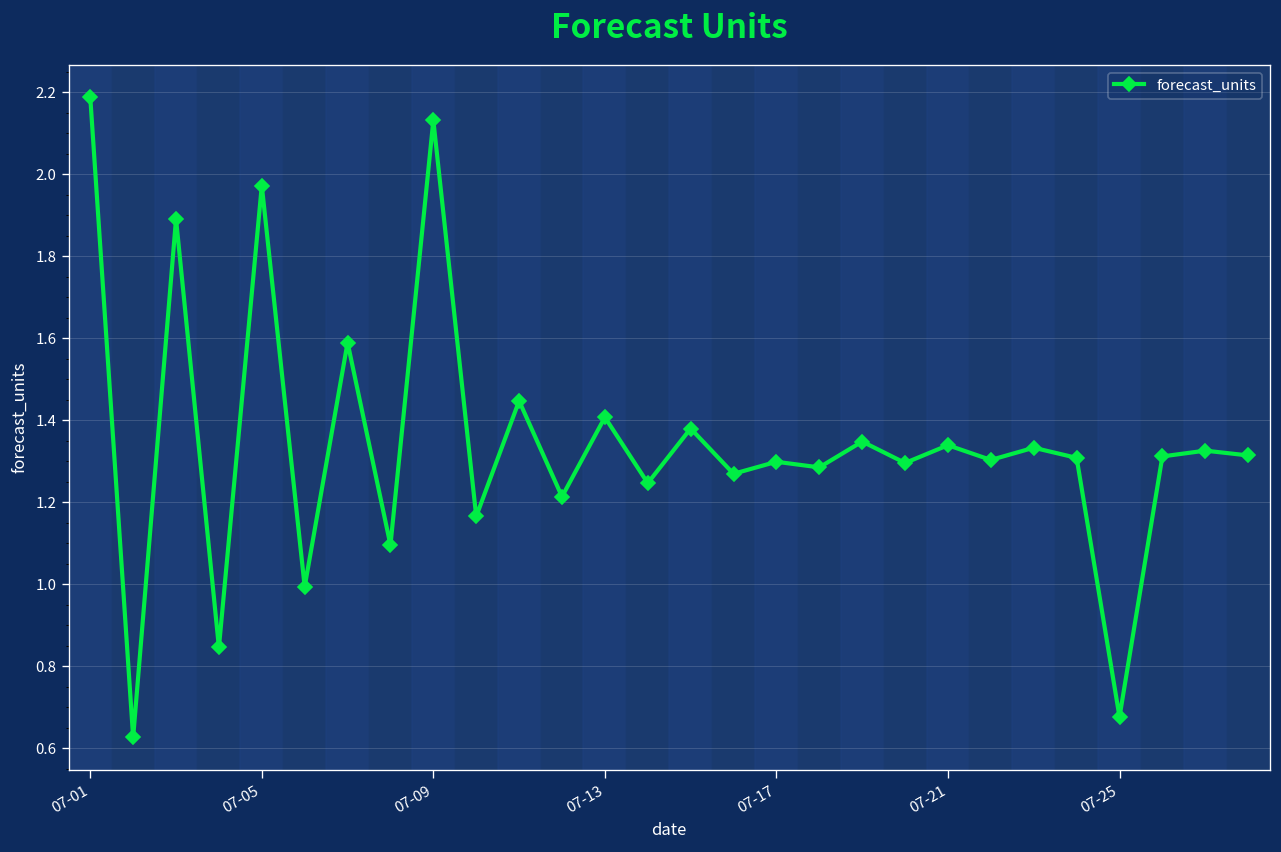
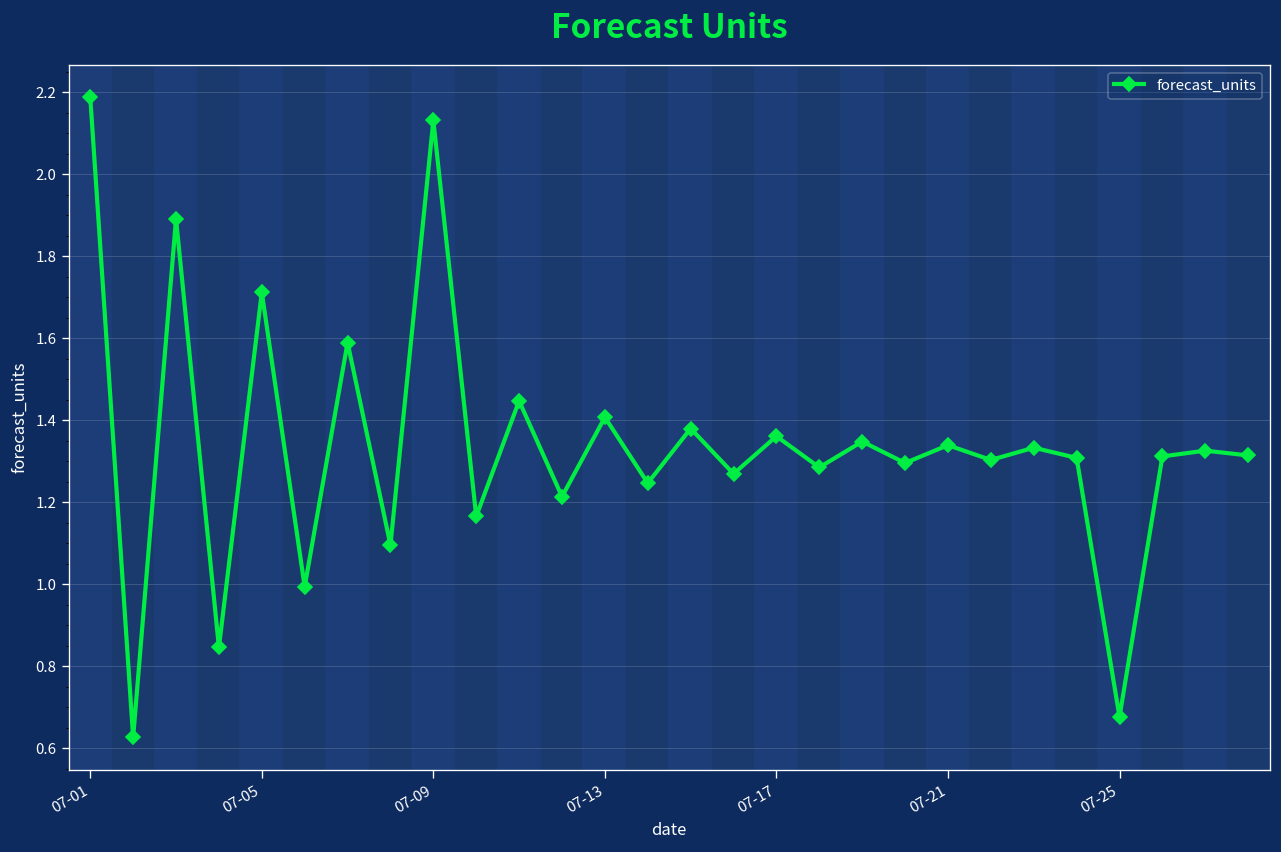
  {
    "07-01": 2.19,
-   "07-05": 1.97,
+   "07-05": 1.71,
    "07-09": 2.13,
    "07-13": 1.41,
-   "07-17": 1.30,
+   "07-17": 1.36,
    "07-21": 1.34,
    "07-25": 0.68
  }
